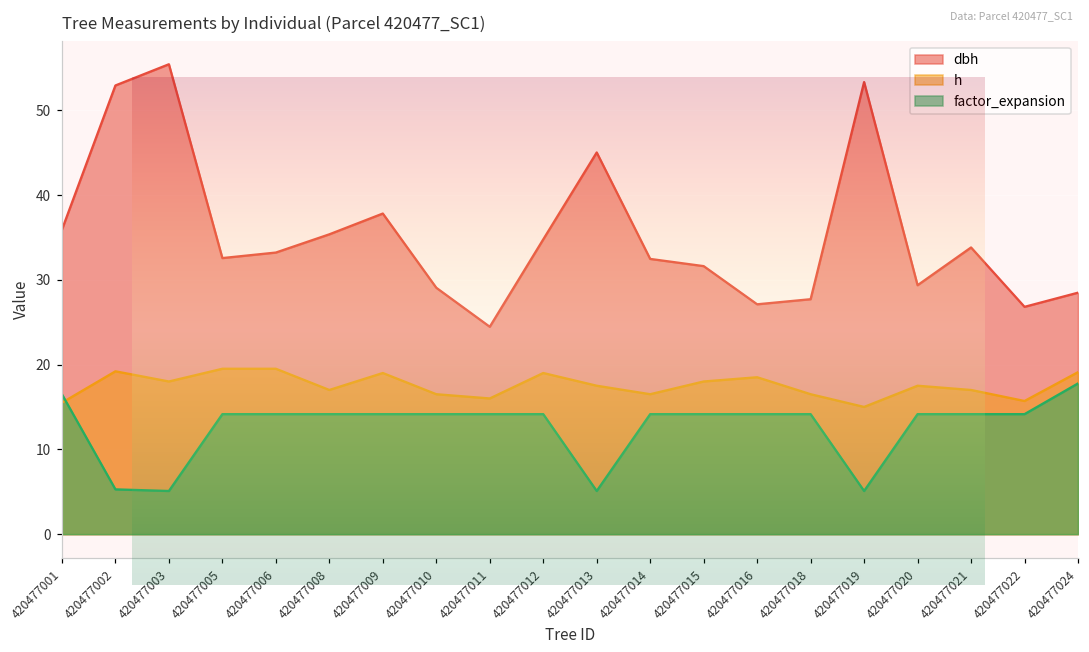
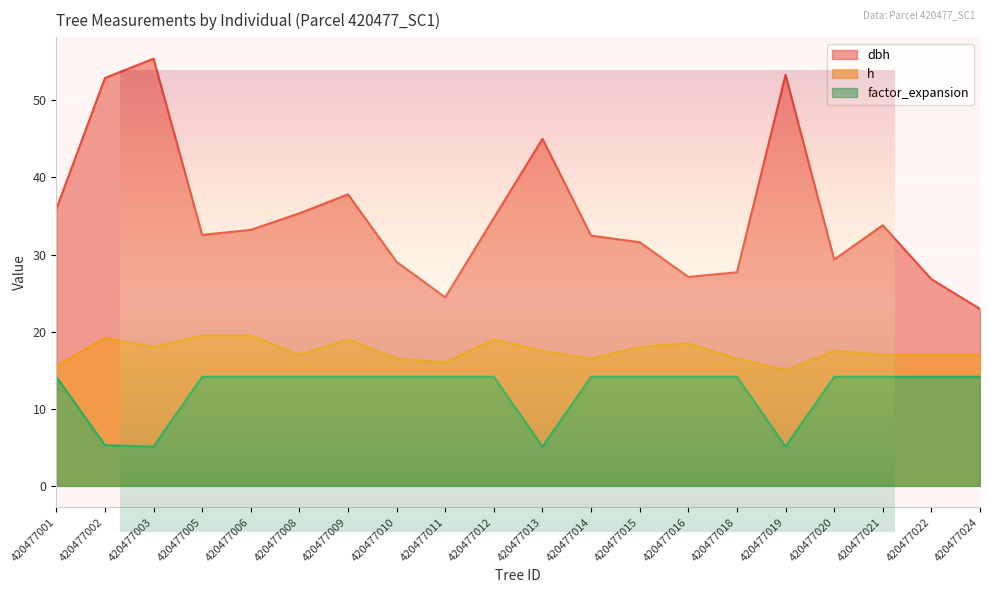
  {
    "Tree Measurements by Individual (Parcel 420477_SC1)": {
      "dbh": {
        "420477001": 36,
        "420477002": 53,
        "420477003": 55,
        "420477022": 27,
-       "420477024": 28
+       "420477024": 23
      },
      "h": {
        "420477001": 16,
        "420477002": 19,
        "420477003": 18,
-       "420477022": 16,
-       "420477024": 19
+       "420477022": 17,
+       "420477024": 17
      },
      "factor_expansion": {
-       "420477001": 16,
+       "420477001": 14,
        "420477002": 5,
        "420477003": 5,
        "420477022": 14,
-       "420477024": 18
+       "420477024": 14
      }
    }
  }
